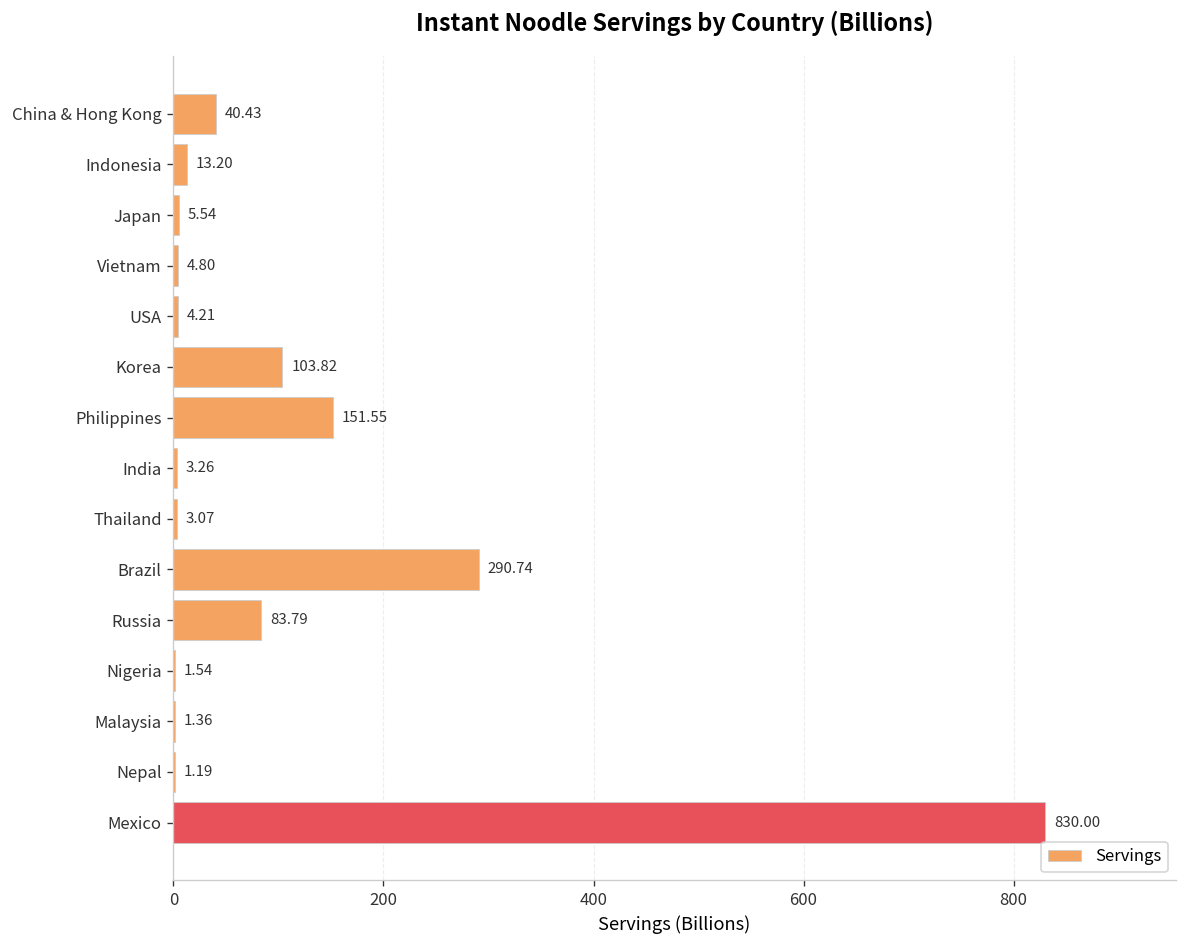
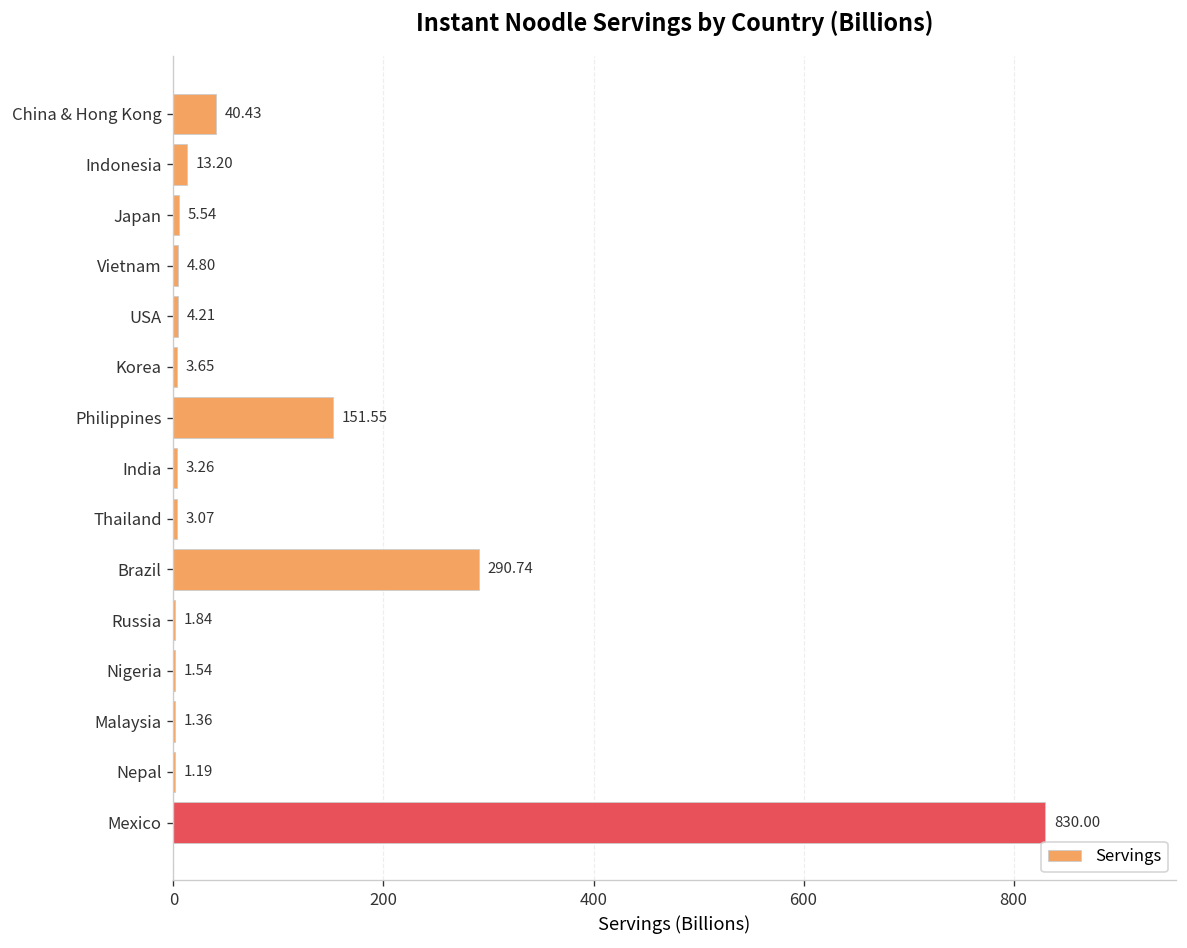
  {
    "China & Hong Kong": 40.43,
    "Indonesia": 13.20,
    "Japan": 5.54,
    "Vietnam": 4.80,
    "USA": 4.21,
-   "Korea": 103.82,
+   "Korea": 3.65,
    "Philippines": 151.55,
    "India": 3.26,
    "Thailand": 3.07,
    "Brazil": 290.74,
-   "Russia": 83.79,
+   "Russia": 1.84,
    "Nigeria": 1.54,
    "Malaysia": 1.36,
    "Nepal": 1.19,
    "Mexico": 830.00
  }
